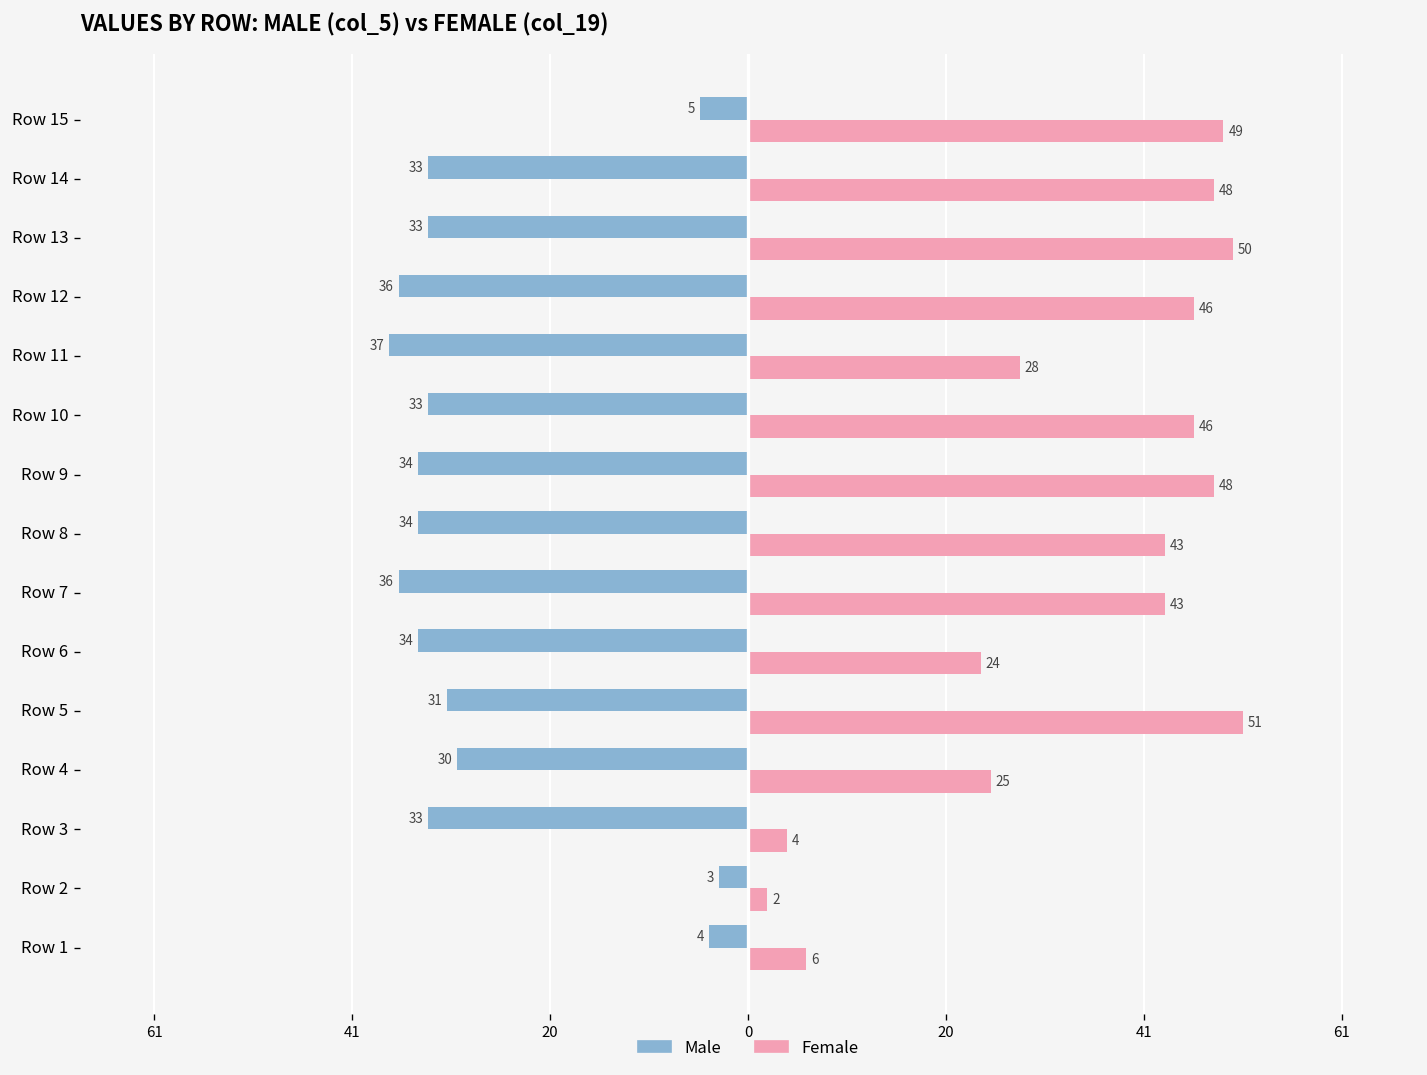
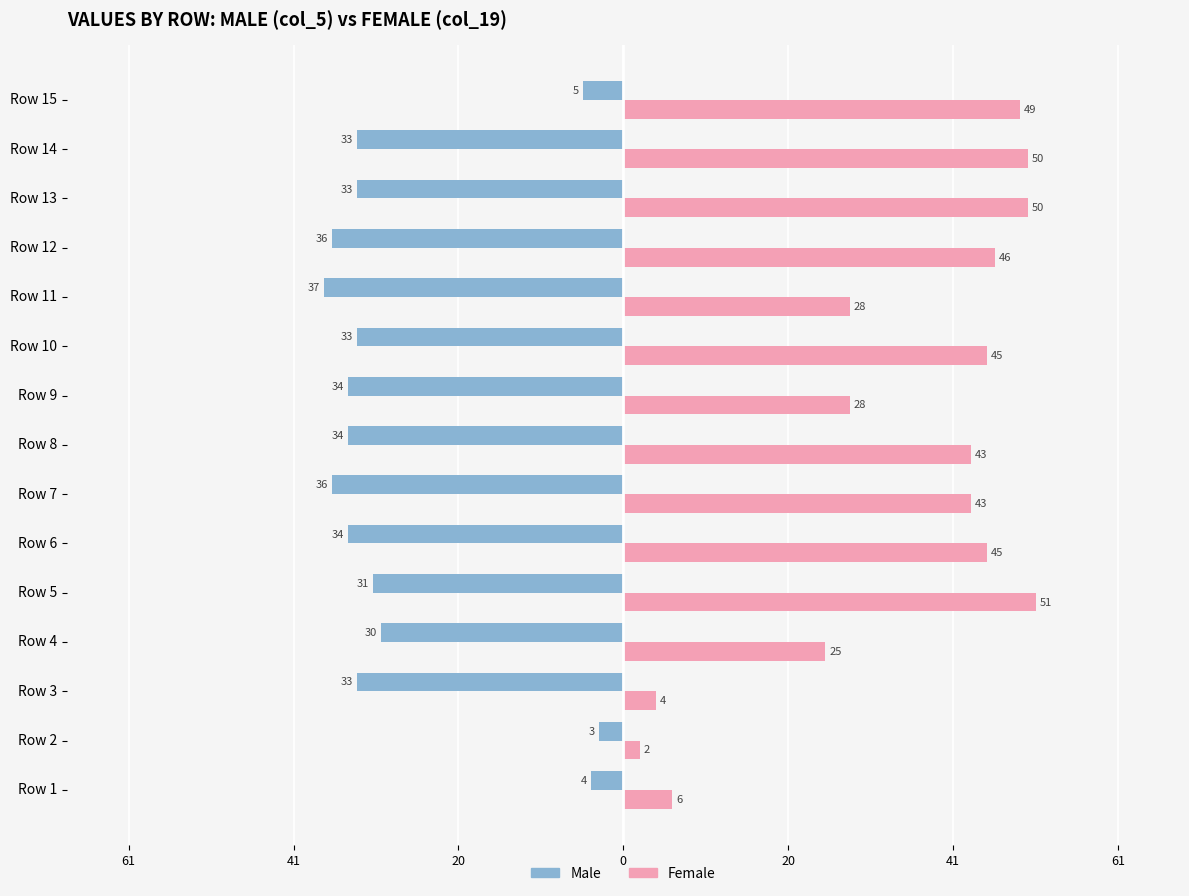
  {
    "Female": {
      "Row 15": 49,
-     "Row 14": 48,
+     "Row 14": 50,
      "Row 13": 50,
      "Row 12": 46,
      "Row 11": 28,
-     "Row 10": 46,
-     "Row 9": 48,
+     "Row 10": 45,
+     "Row 9": 28,
      "Row 8": 43,
      "Row 7": 43,
-     "Row 6": 24,
+     "Row 6": 45,
      "Row 5": 51,
      "Row 4": 25,
      "Row 3": 4,
      "Row 2": 2,
      "Row 1": 6
    }
  }
